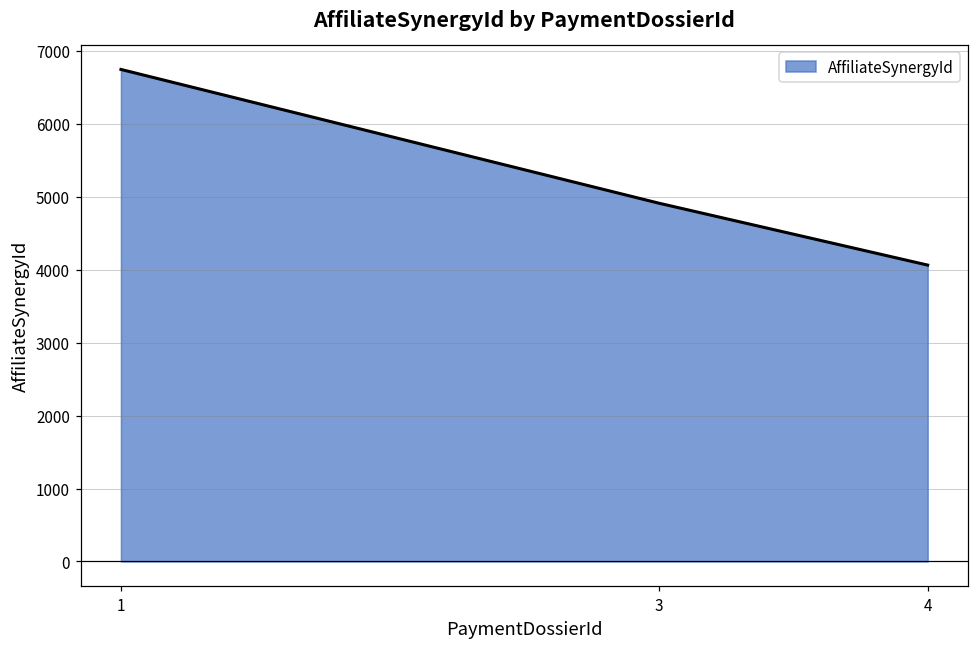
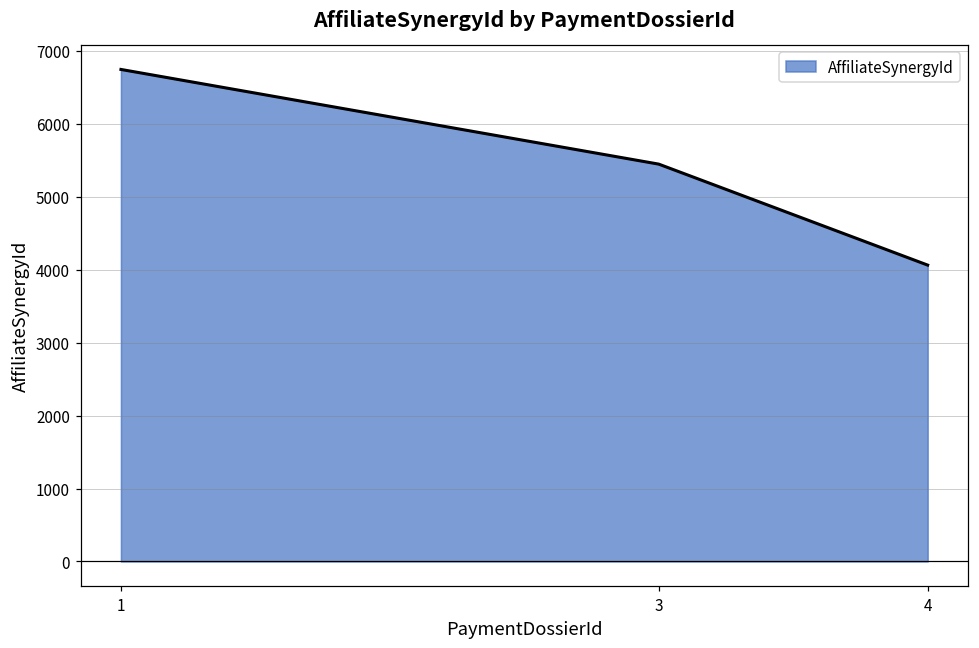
  {
    "1": 6700,
-   "3": 4900,
+   "3": 5400,
    "4": 4100
  }
